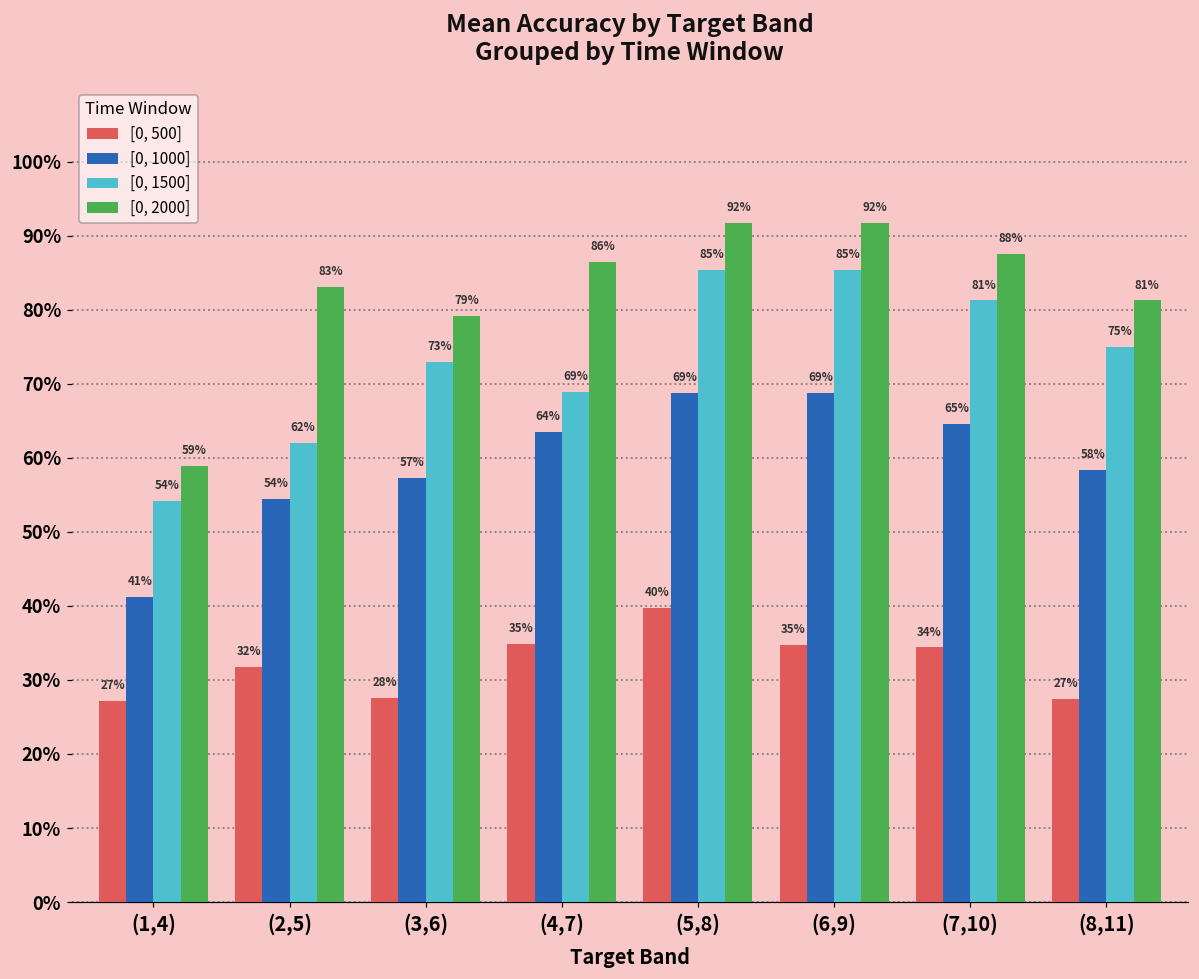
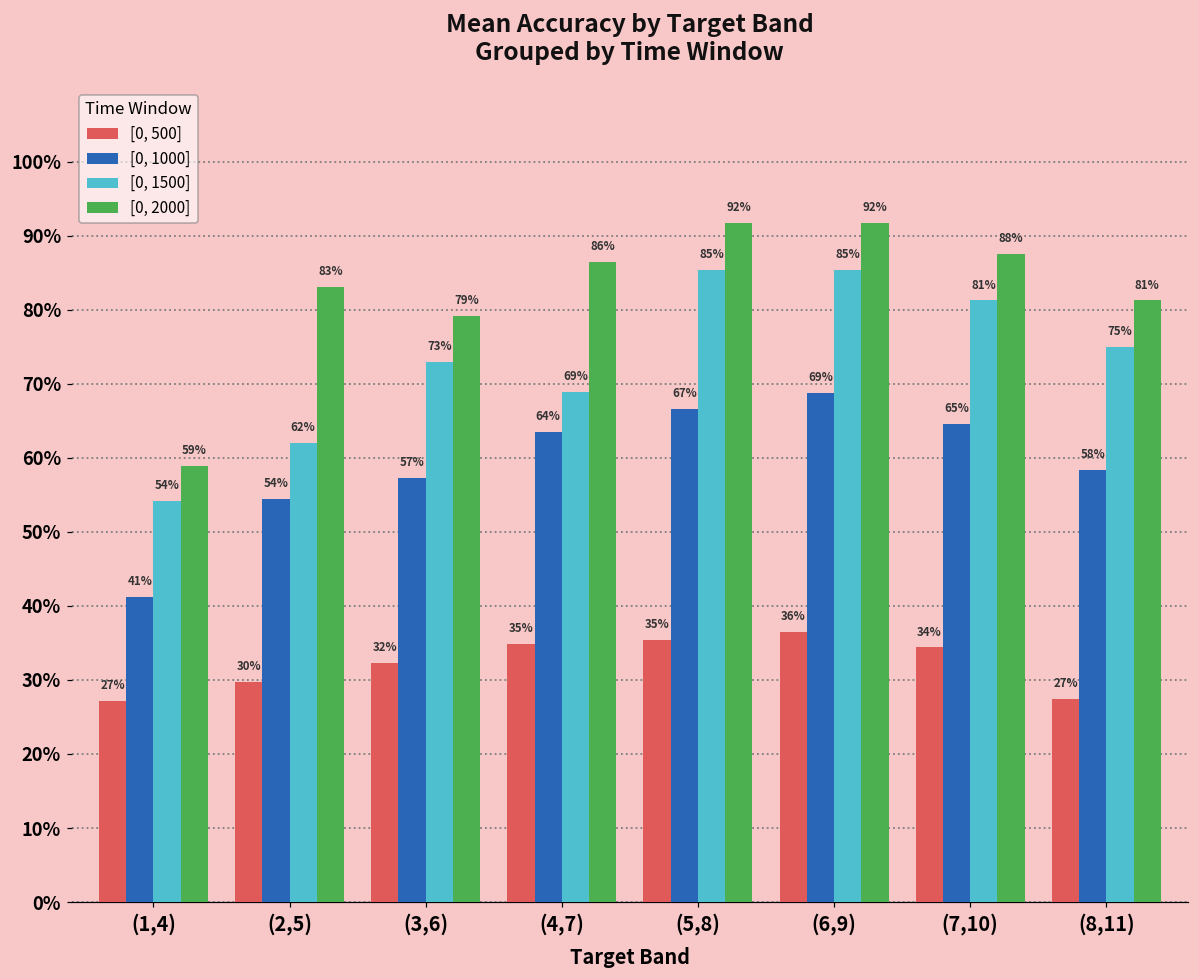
  {
    "[0, 500]": {
      "(1,4)": "27%",
-     "(2,5)": "32%",
-     "(3,6)": "28%",
+     "(2,5)": "30%",
+     "(3,6)": "32%",
      "(4,7)": "35%",
-     "(5,8)": "40%",
-     "(6,9)": "35%",
+     "(5,8)": "35%",
+     "(6,9)": "36%",
      "(7,10)": "34%",
      "(8,11)": "27%"
    },
    "[0, 1000]": {
      "(1,4)": "41%",
      "(2,5)": "54%",
      "(3,6)": "57%",
      "(4,7)": "64%",
-     "(5,8)": "69%",
+     "(5,8)": "67%",
      "(6,9)": "69%",
      "(7,10)": "65%",
      "(8,11)": "58%"
    },
    "[0, 1500]": {
      "(1,4)": "54%",
      "(2,5)": "62%",
      "(3,6)": "73%",
      "(4,7)": "69%",
      "(5,8)": "85%",
      "(6,9)": "85%",
      "(7,10)": "81%",
      "(8,11)": "75%"
    },
    "[0, 2000]": {
      "(1,4)": "59%",
      "(2,5)": "83%",
      "(3,6)": "79%",
      "(4,7)": "86%",
      "(5,8)": "92%",
      "(6,9)": "92%",
      "(7,10)": "88%",
      "(8,11)": "81%"
    }
  }
